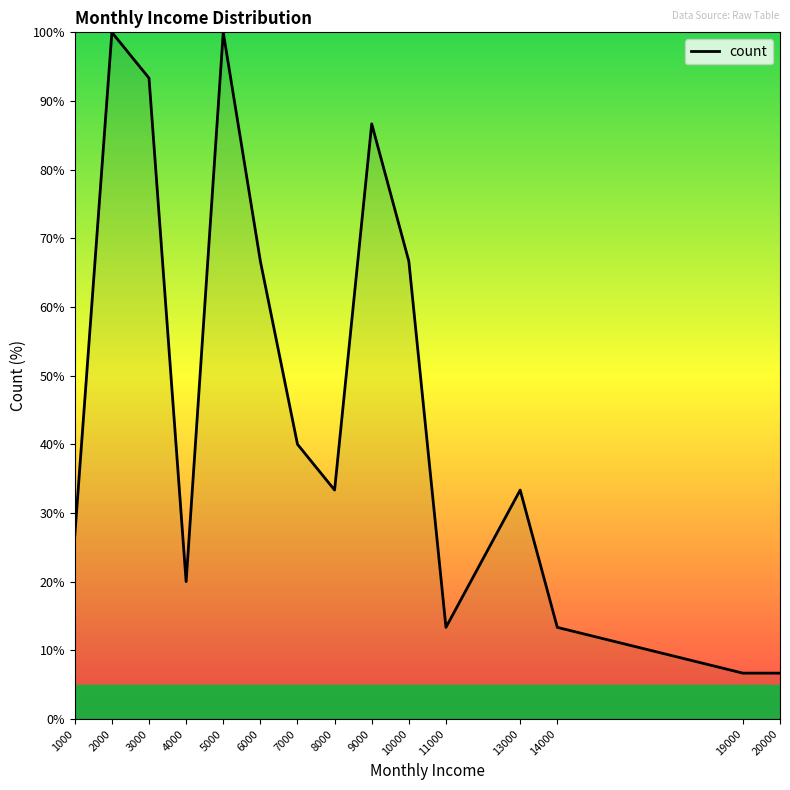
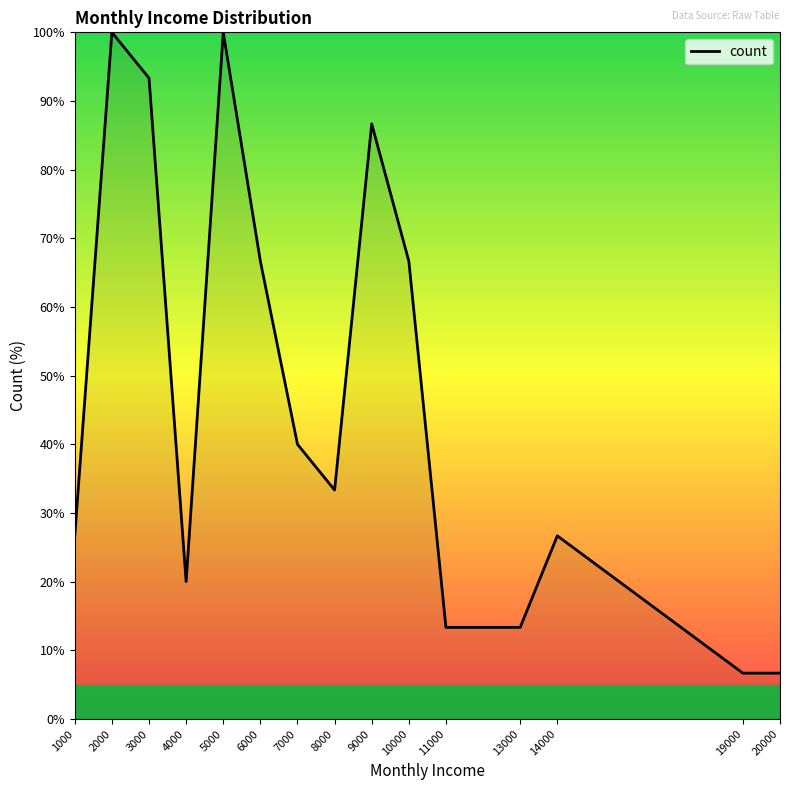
  {
    "1000": "27%",
    "2000": "100%",
    "3000": "93%",
    "4000": "20%",
    "5000": "100%",
    "6000": "67%",
    "7000": "40%",
    "8000": "33%",
    "9000": "87%",
    "10000": "67%",
    "11000": "13%",
-   "13000": "33%",
-   "14000": "13%",
+   "13000": "13%",
+   "14000": "27%",
    "19000": "7%",
    "20000": "7%"
  }
